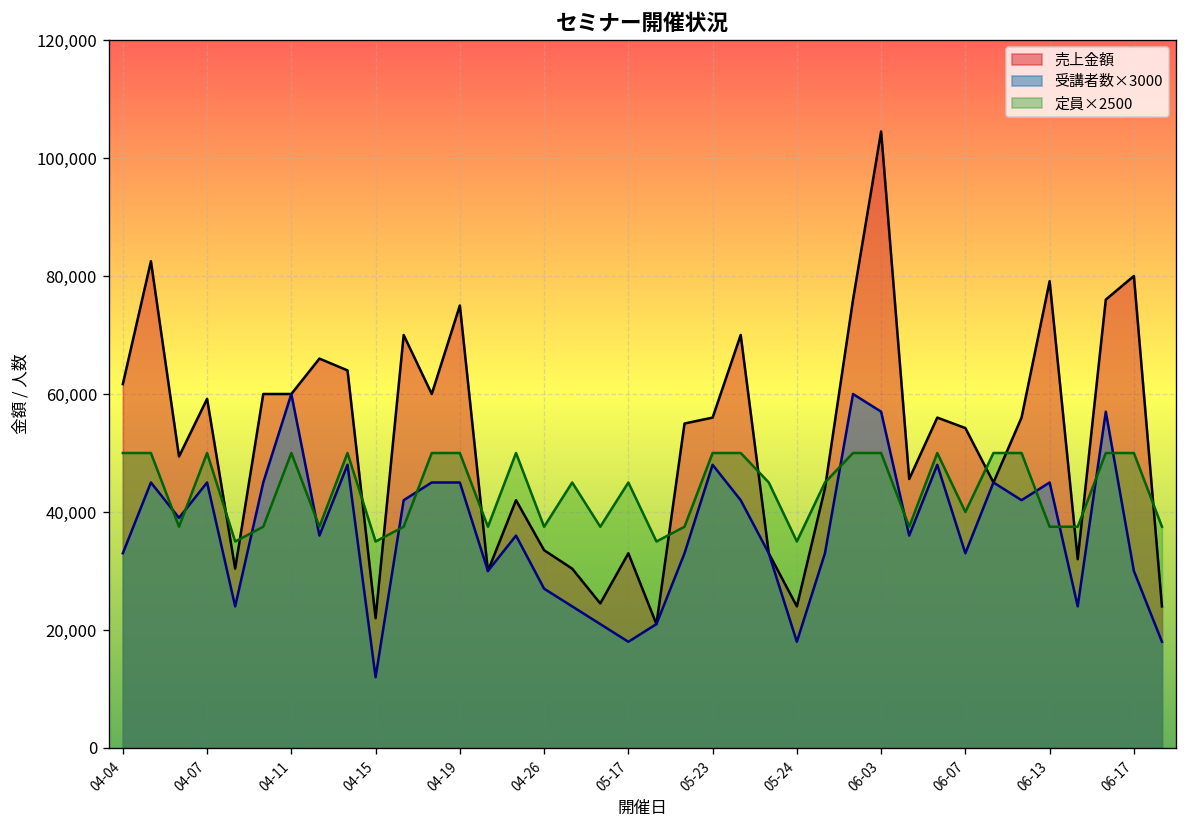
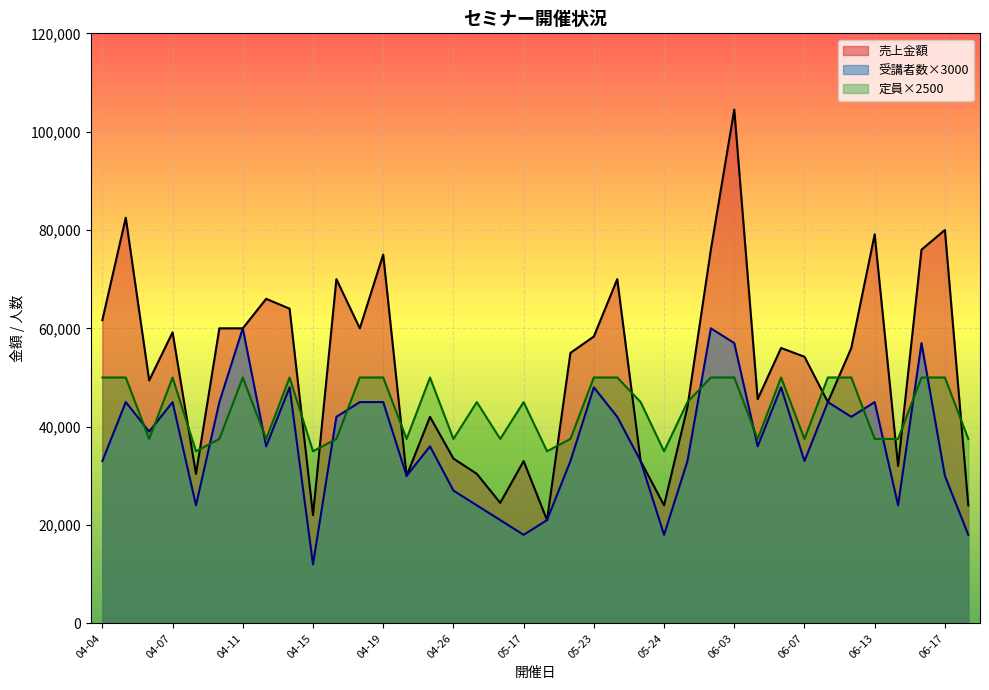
  {
    "売上金額": {
      "04-04": "62,000",
      "04-07": "59,000",
      "04-15": "22,000",
      "04-26": "34,000",
-     "05-23": "56,000",
+     "05-23": "58,000",
      "06-03": "105,000",
      "06-07": "54,000",
      "06-13": "79,000",
      "06-17": "80,000"
    },
    "受講者数×3000": {
      "04-04": "33,000",
      "04-07": "45,000",
      "04-15": "12,000",
      "04-26": "27,000",
      "05-23": "48,000",
      "06-03": "57,000",
      "06-07": "33,000",
      "06-13": "45,000",
      "06-17": "30,000"
    },
    "定員×2500": {
      "04-04": "50,000",
      "04-07": "50,000",
      "04-15": "35,000",
      "04-26": "38,000",
      "05-23": "50,000",
      "06-03": "50,000",
-     "06-07": "40,000",
+     "06-07": "38,000",
      "06-13": "38,000",
      "06-17": "50,000"
    }
  }
